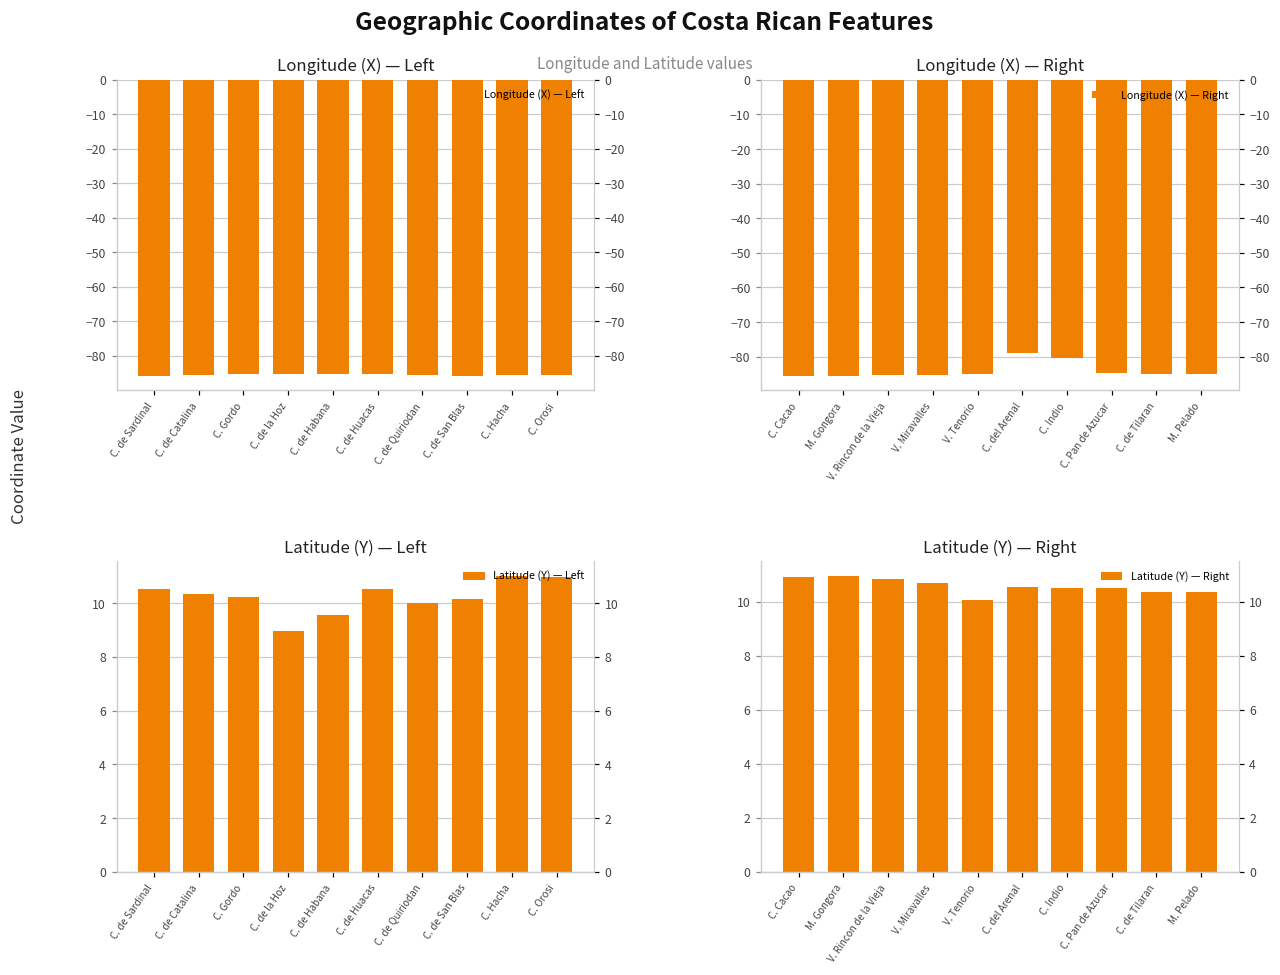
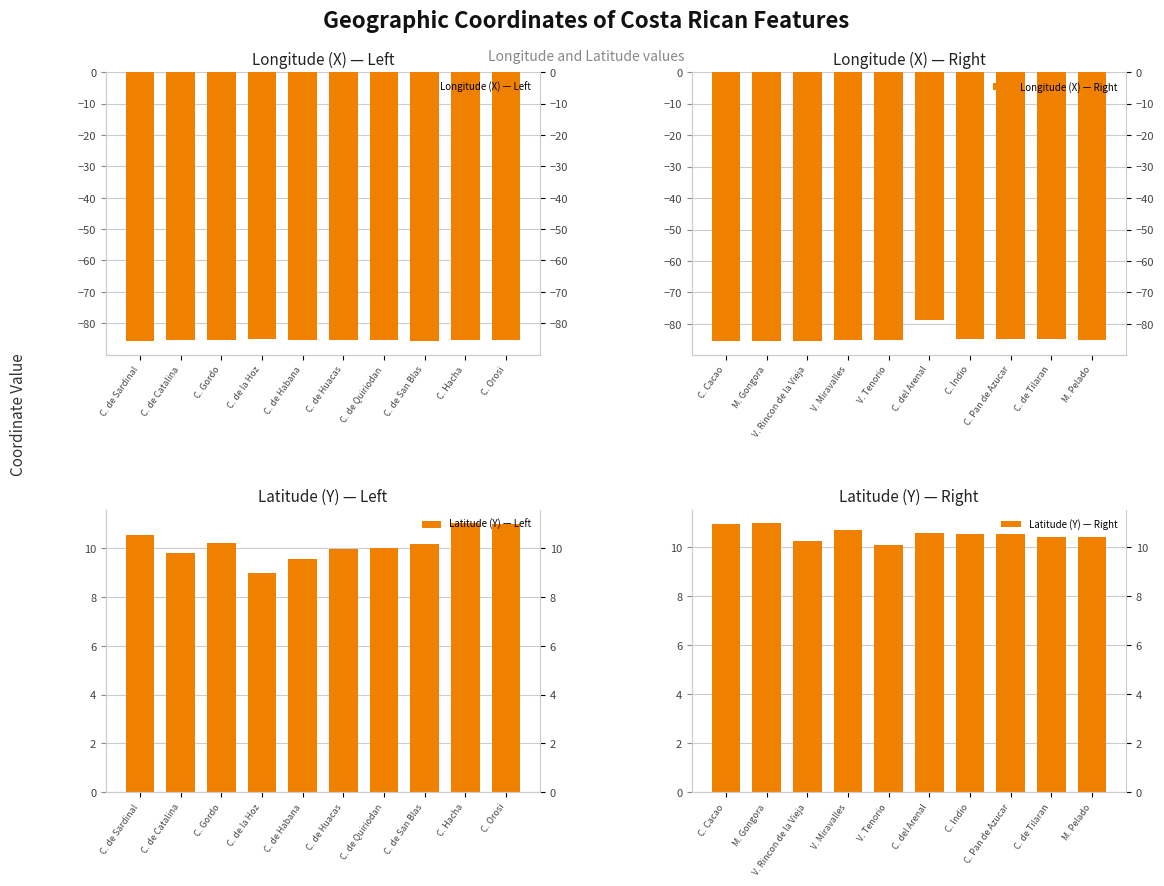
  {
    "Longitude (X) — Left": {
      "C. de Sardinal": -86,
      "C. de Catalina": -85,
      "C. Gordo": -85,
      "C. de la Hoz": -85,
      "C. de Habana": -85,
      "C. de Huacas": -85,
      "C. de Quiriodan": -85,
      "C. de San Blas": -86,
      "C. Hacha": -86,
      "C. Orosi": -85
    },
    "Longitude (X) — Right": {
      "C. Cacao": -85,
      "M. Gongora": -85,
      "V. Rincon de la Vieja": -85,
      "V. Miravalles": -85,
      "V. Tenorio": -85,
      "C. del Arenal": -79,
-     "C. Indio": -80,
+     "C. Indio": -85,
      "C. Pan de Azucar": -85,
      "C. de Tilaran": -85,
      "M. Pelado": -85
    },
    "Latitude (Y) — Left": {
      "C. de Sardinal": 10.5,
-     "C. de Catalina": 10.3,
+     "C. de Catalina": 9.8,
      "C. Gordo": 10.2,
      "C. de la Hoz": 9.0,
      "C. de Habana": 9.6,
-     "C. de Huacas": 10.5,
+     "C. de Huacas": 9.9,
      "C. de Quiriodan": 10.0,
      "C. de San Blas": 10.2,
      "C. Hacha": 11.0,
      "C. Orosi": 11.0
    },
    "Latitude (Y) — Right": {
      "C. Cacao": 10.9,
      "M. Gongora": 11.0,
-     "V. Rincon de la Vieja": 10.8,
+     "V. Rincon de la Vieja": 10.2,
      "V. Miravalles": 10.7,
      "V. Tenorio": 10.1,
      "C. del Arenal": 10.5,
      "C. Indio": 10.5,
      "C. Pan de Azucar": 10.5,
      "C. de Tilaran": 10.4,
      "M. Pelado": 10.4
    }
  }
